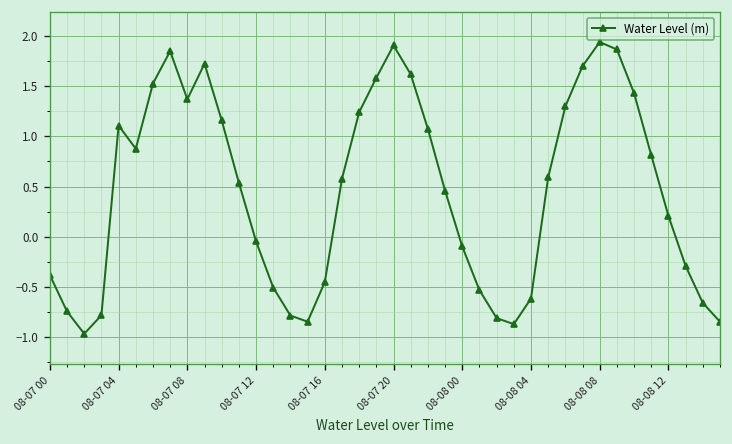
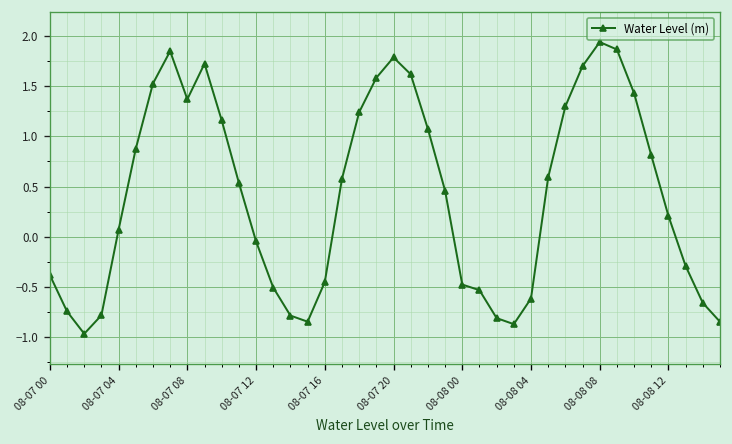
  {
    "08-07 00": -0.4,
-   "08-07 04": 1.1,
+   "08-07 04": 0.1,
    "08-07 08": 1.4,
    "08-07 12": 0.0,
    "08-07 16": -0.5,
-   "08-07 20": 1.9,
-   "08-08 00": -0.1,
+   "08-07 20": 1.8,
+   "08-08 00": -0.5,
    "08-08 04": -0.6,
    "08-08 08": 1.9,
    "08-08 12": 0.2
  }
